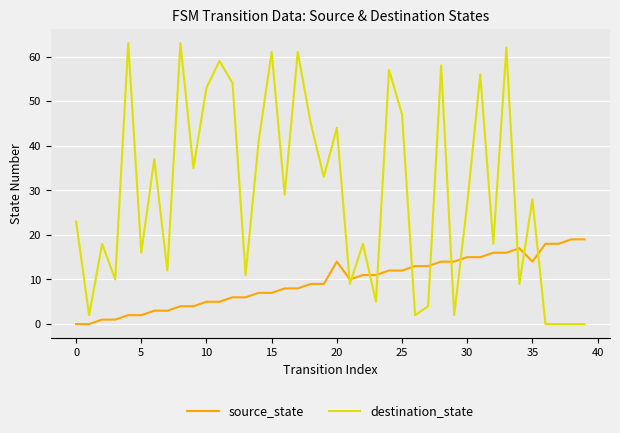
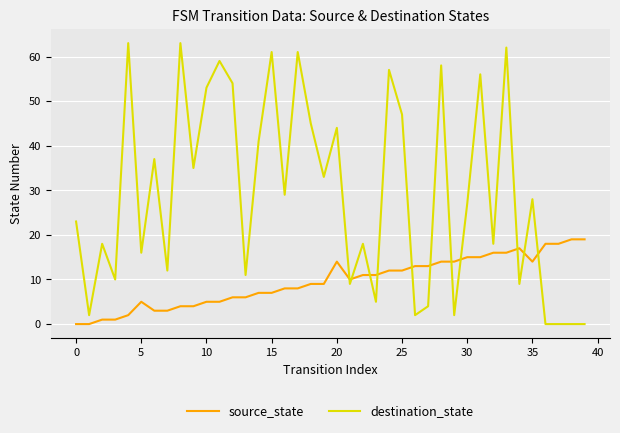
  {
    "source_state": {
      "0": 0,
-     "5": 2,
+     "5": 5,
      "10": 5,
      "15": 7,
      "20": 14,
      "25": 12,
      "30": 15,
      "35": 14
    },
    "destination_state": {
      "0": 23,
      "5": 16,
      "10": 53,
      "15": 61,
      "20": 44,
      "25": 47,
      "30": 27,
      "35": 28
    }
  }
